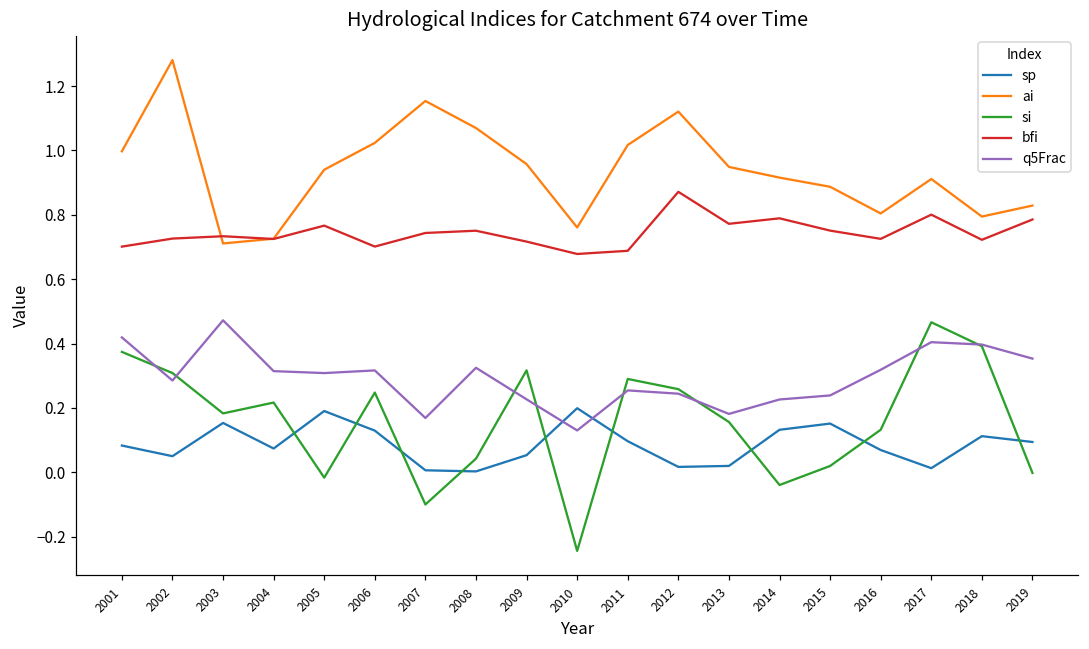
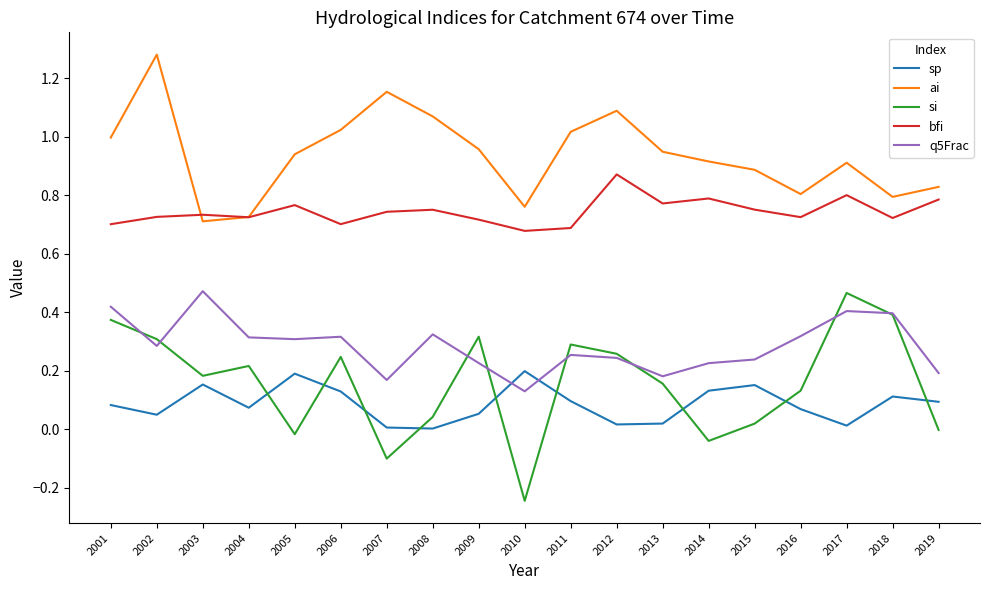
  {
    "sp": {
      "2001": 0.08,
      "2002": 0.05,
      "2003": 0.15,
      "2004": 0.07,
      "2005": 0.19,
      "2006": 0.13,
      "2007": 0.01,
      "2008": 0.00,
      "2009": 0.05,
      "2010": 0.20,
      "2011": 0.10,
      "2012": 0.02,
      "2013": 0.02,
      "2014": 0.13,
      "2015": 0.15,
      "2016": 0.07,
      "2017": 0.01,
      "2018": 0.11,
      "2019": 0.09
    },
    "ai": {
      "2001": 1.00,
      "2002": 1.28,
      "2003": 0.71,
      "2005": 0.94,
      "2006": 1.02,
      "2007": 1.15,
      "2008": 1.07,
      "2009": 0.96,
      "2010": 0.76,
      "2011": 1.02,
-     "2012": 1.12,
+     "2012": 1.09,
      "2013": 0.95,
      "2014": 0.92,
      "2015": 0.89,
      "2016": 0.80,
      "2017": 0.91,
      "2018": 0.79,
      "2019": 0.83
    },
    "si": {
      "2001": 0.37,
      "2002": 0.31,
      "2003": 0.18,
      "2004": 0.22,
      "2005": -0.02,
      "2006": 0.25,
      "2007": -0.10,
      "2008": 0.04,
      "2009": 0.32,
      "2010": -0.24,
      "2011": 0.29,
      "2012": 0.26,
      "2013": 0.16,
      "2014": -0.04,
      "2015": 0.02,
      "2016": 0.13,
      "2017": 0.47,
      "2019": 0.00
    },
    "bfi": {
      "2001": 0.70,
      "2002": 0.73,
      "2003": 0.73,
      "2005": 0.77,
      "2006": 0.70,
      "2007": 0.74,
      "2008": 0.75,
      "2009": 0.72,
      "2010": 0.68,
      "2011": 0.69,
      "2012": 0.87,
      "2013": 0.77,
      "2014": 0.79,
      "2015": 0.75,
      "2016": 0.73,
      "2017": 0.80,
      "2018": 0.72,
      "2019": 0.79
    },
    "q5Frac": {
      "2001": 0.42,
      "2002": 0.29,
      "2003": 0.47,
      "2004": 0.31,
      "2005": 0.31,
      "2006": 0.32,
      "2007": 0.17,
      "2008": 0.32,
      "2009": 0.23,
      "2010": 0.13,
      "2011": 0.25,
      "2012": 0.24,
      "2013": 0.18,
      "2014": 0.23,
      "2015": 0.24,
      "2016": 0.32,
      "2017": 0.40,
-     "2019": 0.35
+     "2019": 0.19
    }
  }
